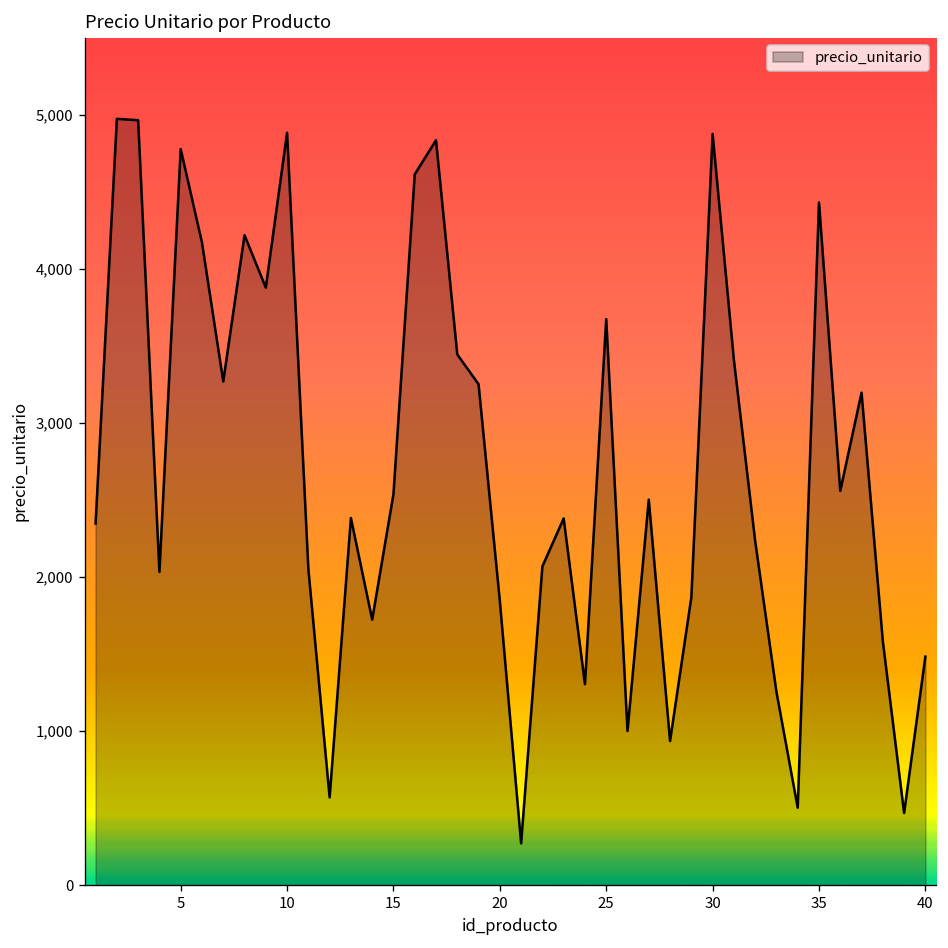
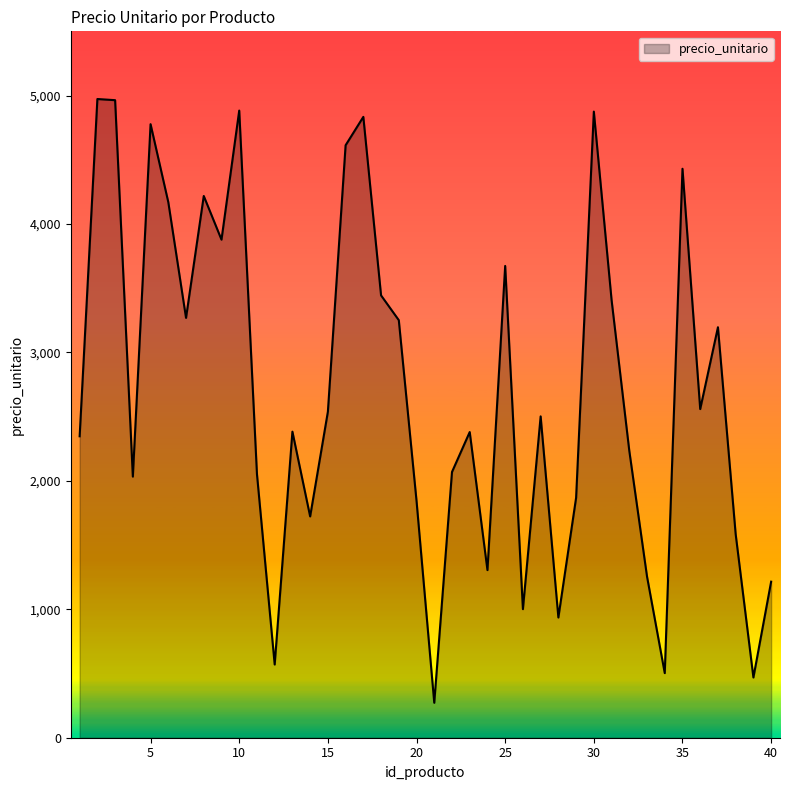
  {
    "5": "4,780",
    "10": "4,880",
    "15": "2,540",
    "20": "1,840",
    "25": "3,670",
    "30": "4,880",
    "35": "4,430",
-   "40": "1,480"
+   "40": "1,220"
  }
